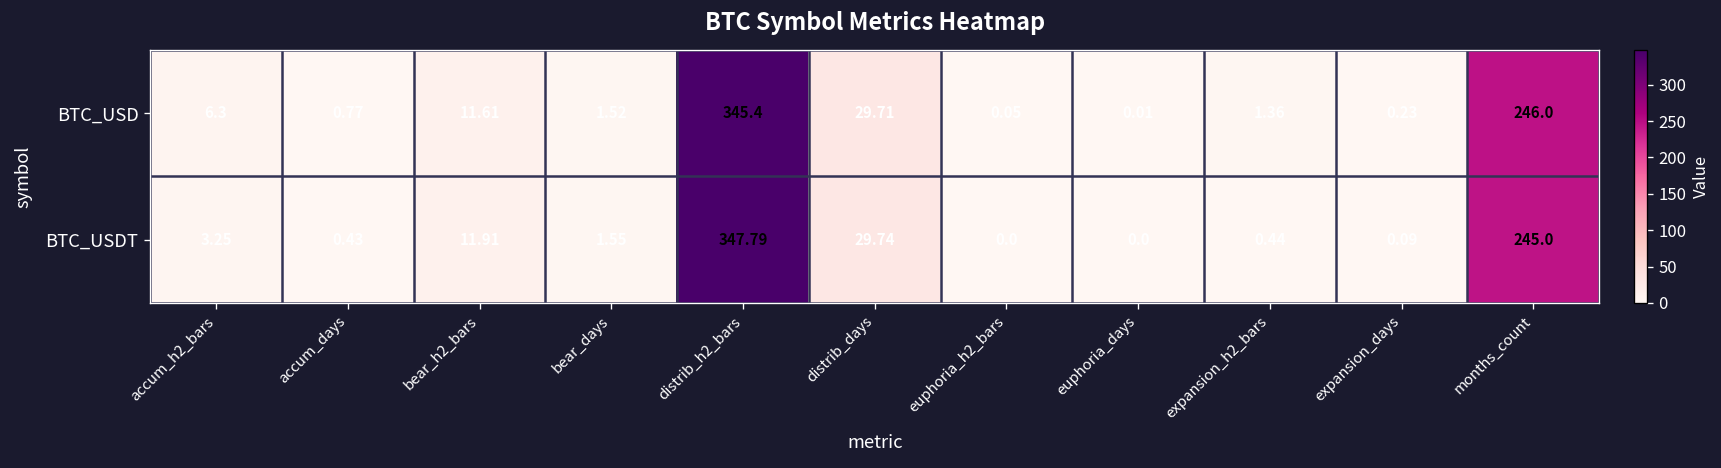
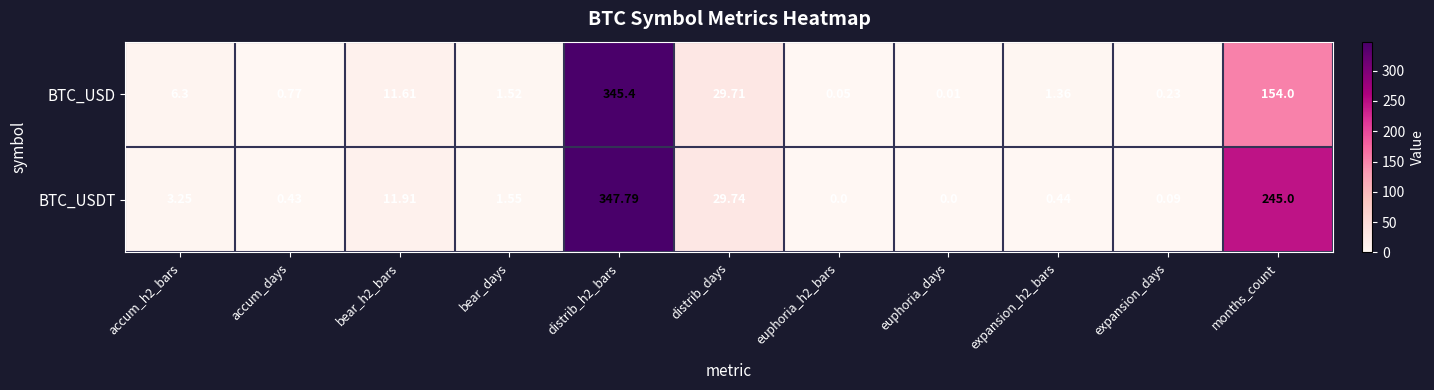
  {
    "BTC_USD": {
      "distrib_h2_bars": 345.4,
-     "months_count": 246.0
+     "months_count": 154.0
    },
    "BTC_USDT": {
      "distrib_h2_bars": 347.79,
      "months_count": 245.0
    }
  }
